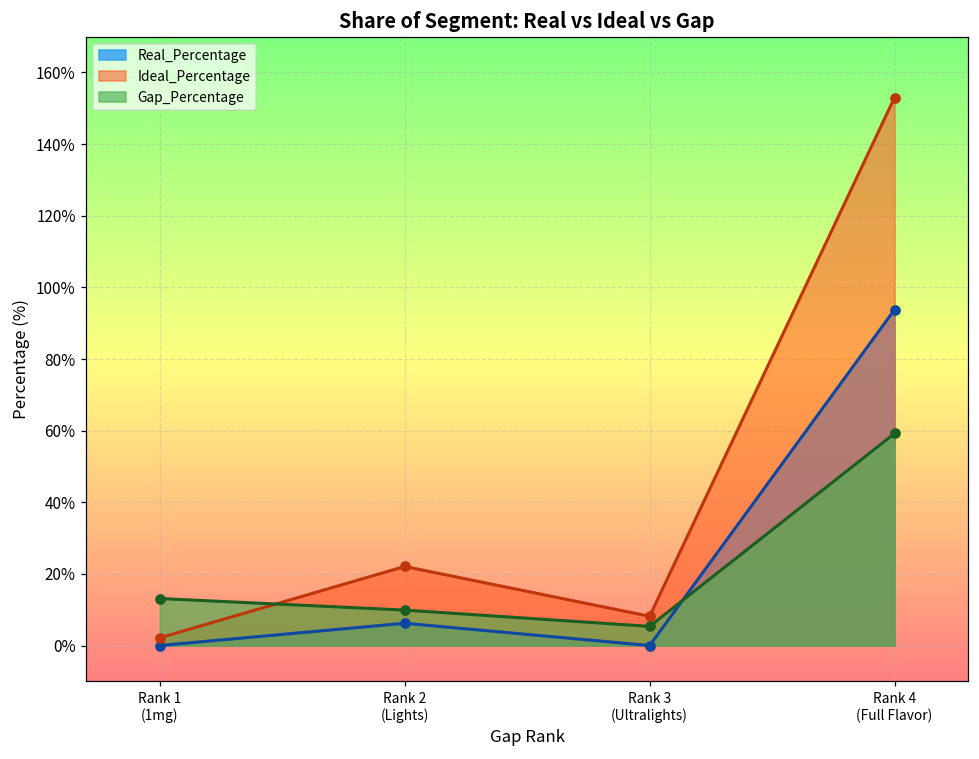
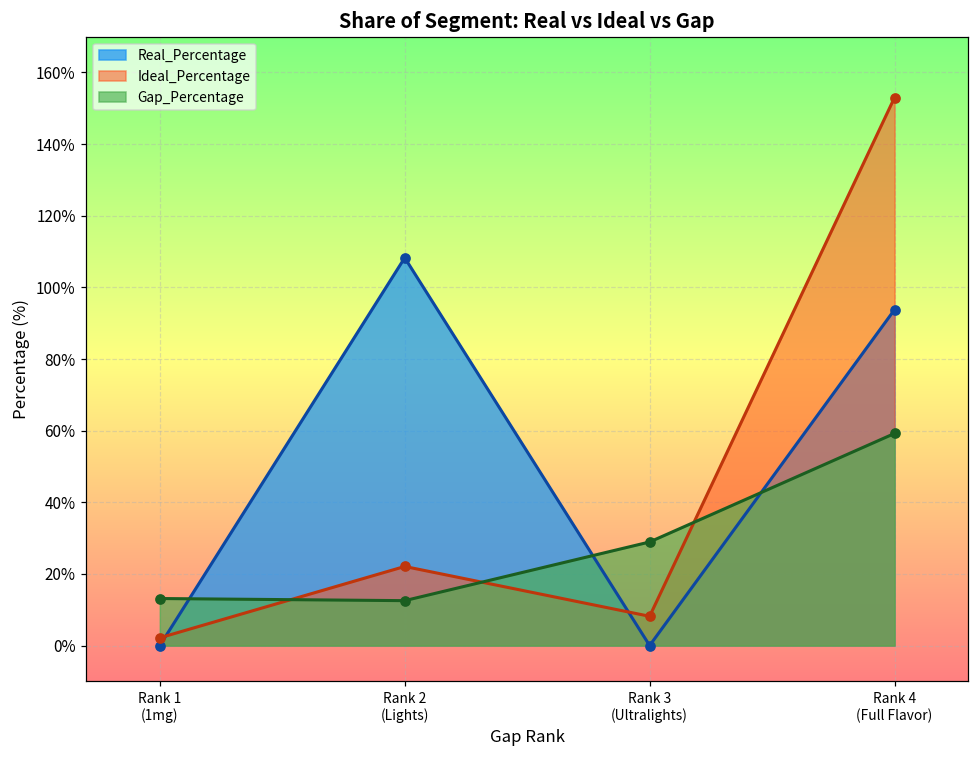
  {
    "Real_Percentage": {
      "Rank 1 (1mg)": "0%",
-     "Rank 2 (Lights)": "6%",
+     "Rank 2 (Lights)": "108%",
      "Rank 3 (Ultralights)": "0%",
      "Rank 4 (Full Flavor)": "94%"
    },
    "Ideal_Percentage": {
      "Rank 1 (1mg)": "2%",
      "Rank 2 (Lights)": "22%",
      "Rank 3 (Ultralights)": "8%",
      "Rank 4 (Full Flavor)": "153%"
    },
    "Gap_Percentage": {
      "Rank 1 (1mg)": "13%",
-     "Rank 2 (Lights)": "10%",
-     "Rank 3 (Ultralights)": "5%",
+     "Rank 2 (Lights)": "13%",
+     "Rank 3 (Ultralights)": "29%",
      "Rank 4 (Full Flavor)": "59%"
    }
  }
